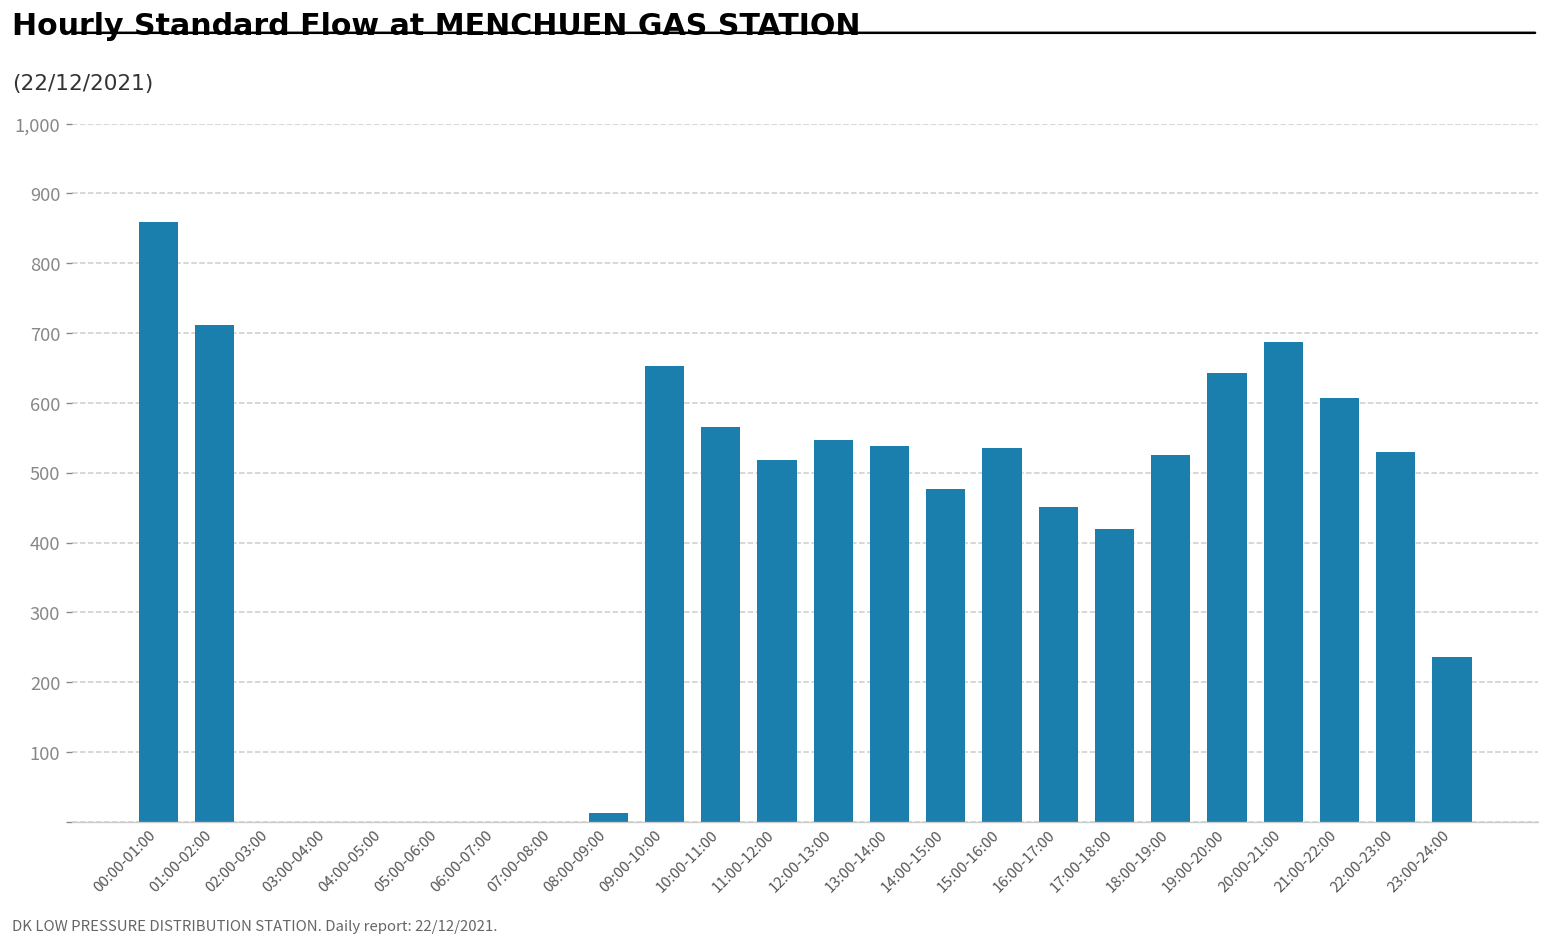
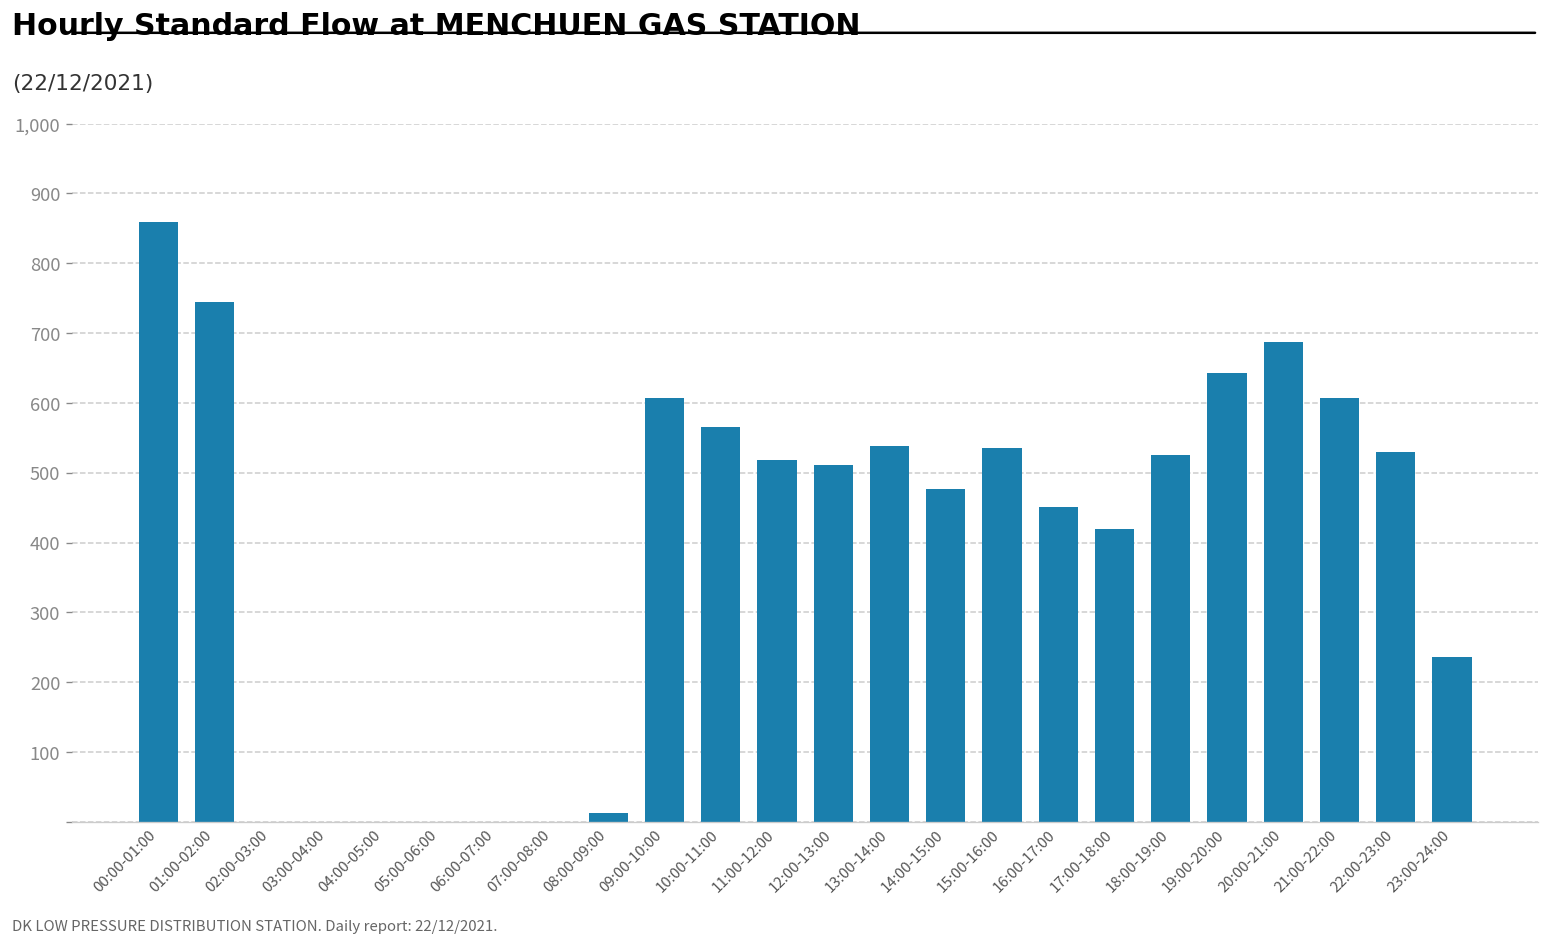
  {
    "00:00-01:00": 860,
-   "01:00-02:00": 710,
+   "01:00-02:00": 740,
    "02:00-03:00": 0,
    "03:00-04:00": 0,
    "04:00-05:00": 0,
    "05:00-06:00": 0,
    "06:00-07:00": 0,
    "07:00-08:00": 0,
    "08:00-09:00": 10,
-   "09:00-10:00": 650,
+   "09:00-10:00": 610,
    "10:00-11:00": 570,
    "11:00-12:00": 520,
-   "12:00-13:00": 550,
+   "12:00-13:00": 510,
    "13:00-14:00": 540,
    "14:00-15:00": 480,
    "15:00-16:00": 540,
    "16:00-17:00": 450,
    "17:00-18:00": 420,
    "18:00-19:00": 530,
    "19:00-20:00": 640,
    "20:00-21:00": 690,
    "21:00-22:00": 610,
    "22:00-23:00": 530,
    "23:00-24:00": 240
  }
